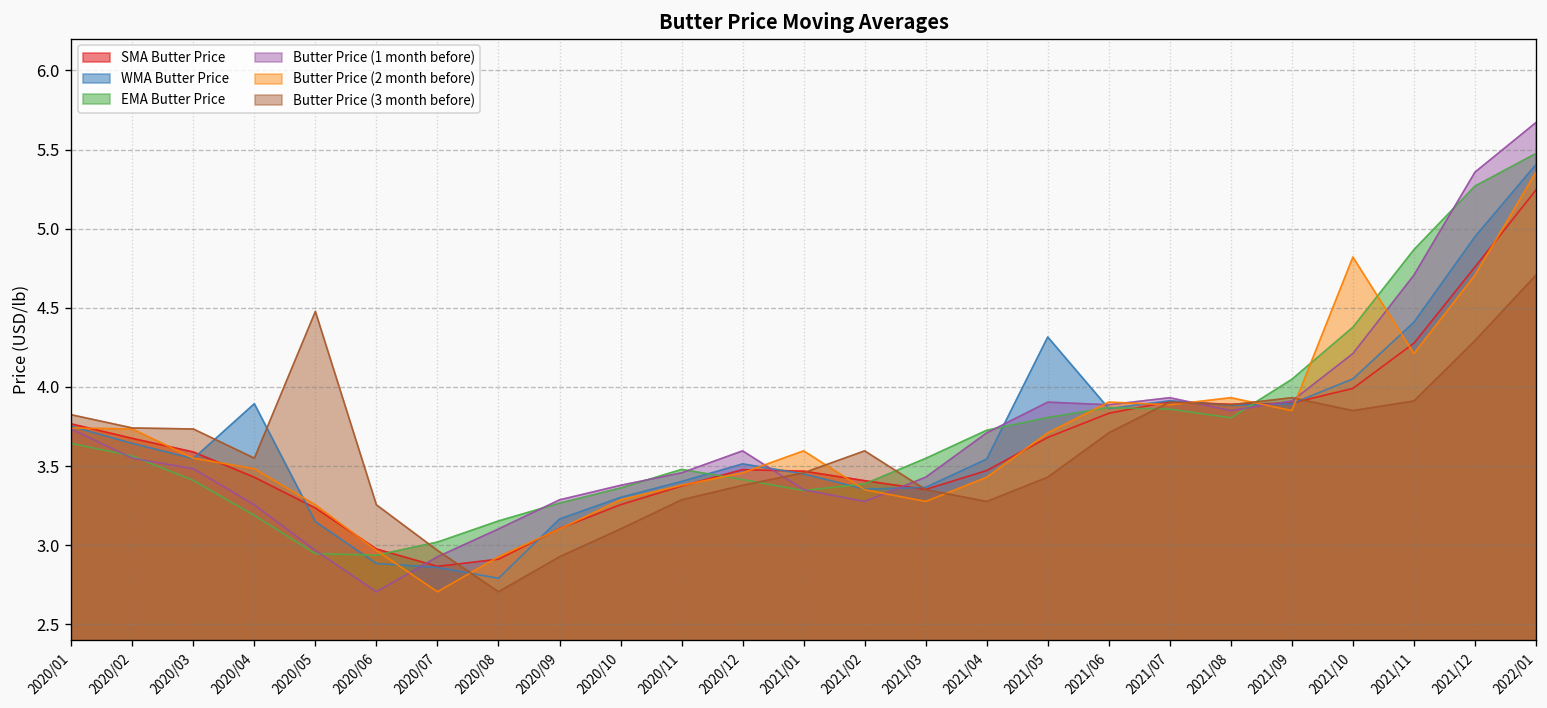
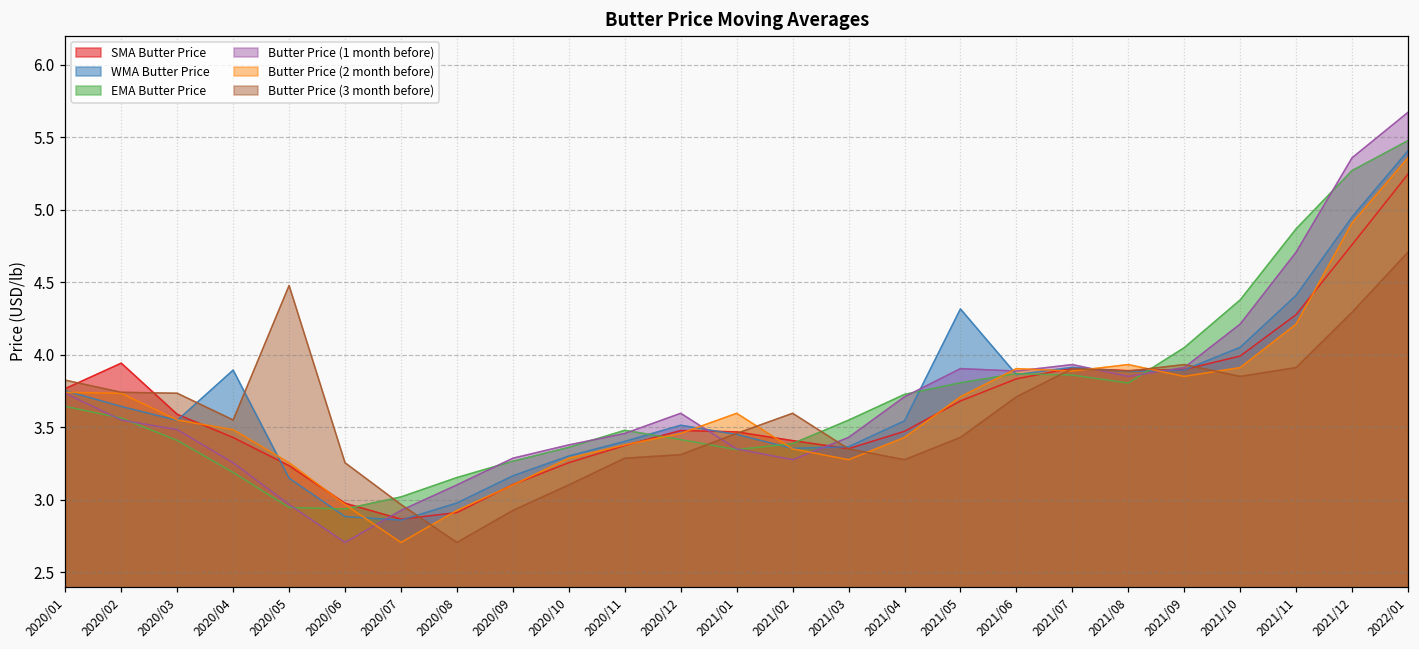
  {
    "SMA Butter Price": {
-     "2020/02": 3.68,
+     "2020/02": 3.94,
      "2020/03": 3.59,
      "2020/04": 3.43,
      "2020/05": 3.24,
      "2020/10": 3.26,
      "2020/12": 3.48,
      "2021/02": 3.41,
      "2021/04": 3.47,
      "2021/05": 3.68,
      "2021/06": 3.83,
      "2021/10": 3.99,
      "2021/11": 4.28,
      "2021/12": 4.76,
      "2022/01": 5.25
    },
    "WMA Butter Price": {
      "2020/02": 3.64,
      "2020/04": 3.89,
      "2020/05": 3.15,
      "2020/06": 2.88,
-     "2020/08": 2.79,
+     "2020/08": 2.98,
      "2020/09": 3.17,
      "2020/11": 3.40,
      "2020/12": 3.51,
      "2021/04": 3.54,
      "2021/05": 4.32,
      "2021/10": 4.05,
      "2021/11": 4.41,
      "2021/12": 4.95,
      "2022/01": 5.41
    },
    "EMA Butter Price": {
      "2020/01": 3.64,
      "2020/03": 3.41,
      "2020/04": 3.19,
      "2020/05": 2.95,
      "2020/06": 2.94,
      "2020/07": 3.02,
      "2020/08": 3.15,
      "2020/09": 3.27,
      "2020/11": 3.48,
      "2020/12": 3.42,
      "2021/02": 3.39,
      "2021/03": 3.55,
      "2021/05": 3.81,
      "2021/07": 3.86,
      "2021/08": 3.81,
      "2021/09": 4.05,
      "2021/10": 4.38,
      "2021/11": 4.87,
      "2021/12": 5.27,
      "2022/01": 5.48
    },
    "Butter Price (1 month before)": {
      "2020/03": 3.48,
      "2020/04": 3.26,
      "2020/05": 2.97,
      "2020/06": 2.71,
      "2020/07": 2.93,
      "2020/08": 3.10,
      "2020/09": 3.29,
      "2020/11": 3.46,
      "2020/12": 3.60,
      "2021/02": 3.28,
      "2021/03": 3.43,
      "2021/05": 3.90,
      "2021/07": 3.93,
      "2021/08": 3.85,
      "2021/10": 4.21,
      "2021/11": 4.71,
      "2021/12": 5.36,
      "2022/01": 5.67
    },
    "Butter Price (2 month before)": {
      "2020/04": 3.48,
      "2020/05": 3.26,
      "2020/07": 2.71,
      "2020/12": 3.46,
      "2021/01": 3.60,
      "2021/03": 3.28,
      "2021/04": 3.43,
      "2021/05": 3.71,
      "2021/08": 3.93,
      "2021/09": 3.85,
-     "2021/10": 4.82,
+     "2021/10": 3.91,
      "2021/11": 4.21,
-     "2021/12": 4.71,
+     "2021/12": 4.91,
      "2022/01": 5.36
    },
    "Butter Price (3 month before)": {
      "2020/01": 3.82,
      "2020/03": 3.73,
      "2020/04": 3.55,
      "2020/05": 4.48,
      "2020/06": 3.26,
      "2020/07": 2.97,
      "2020/08": 2.71,
      "2020/09": 2.93,
      "2020/10": 3.10,
      "2020/11": 3.29,
-     "2020/12": 3.38,
+     "2020/12": 3.31,
      "2021/02": 3.60,
      "2021/04": 3.28,
      "2021/05": 3.43,
      "2021/06": 3.71,
      "2021/09": 3.93,
      "2021/10": 3.85,
      "2021/11": 3.91,
      "2021/12": 4.29,
      "2022/01": 4.71
    }
  }
